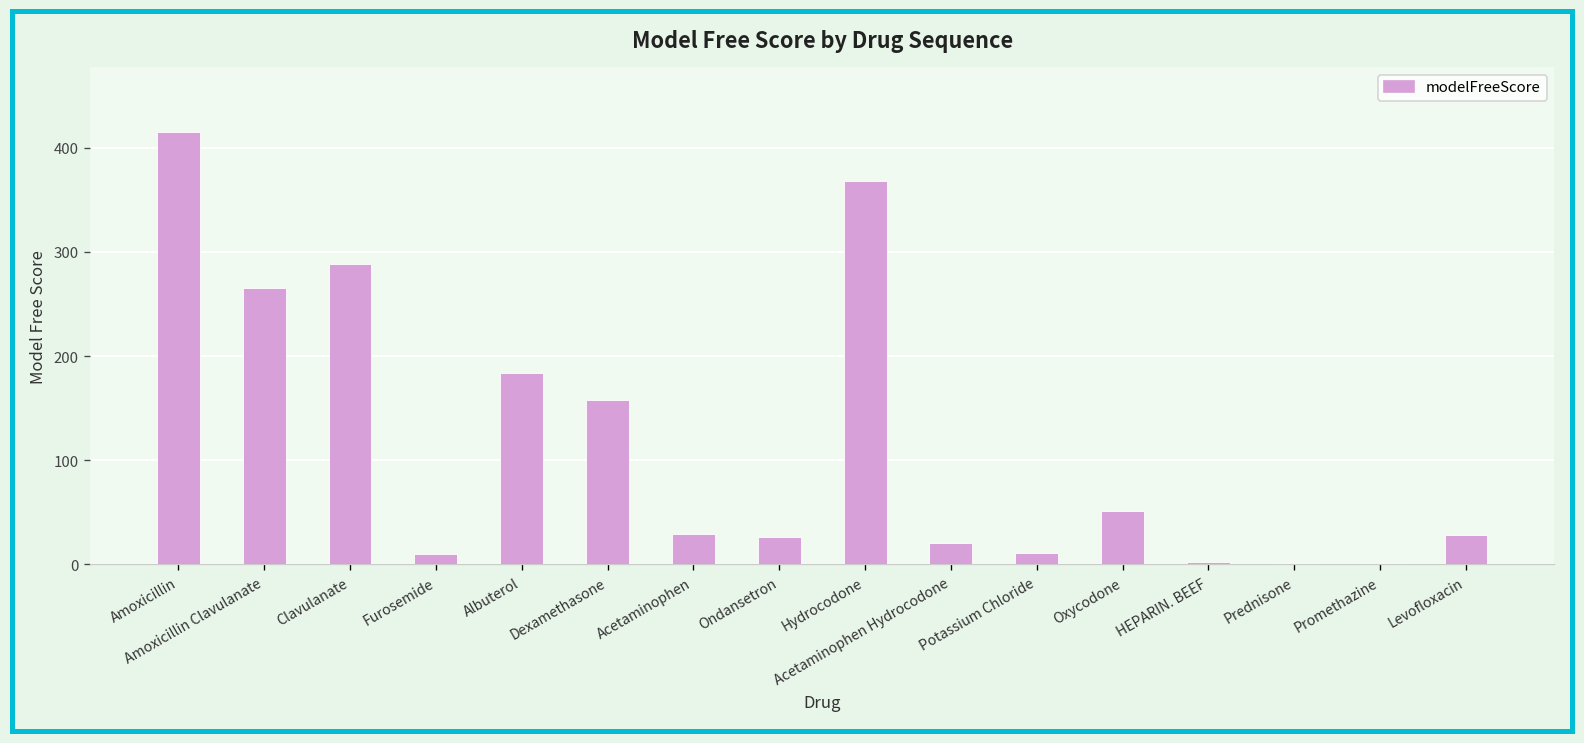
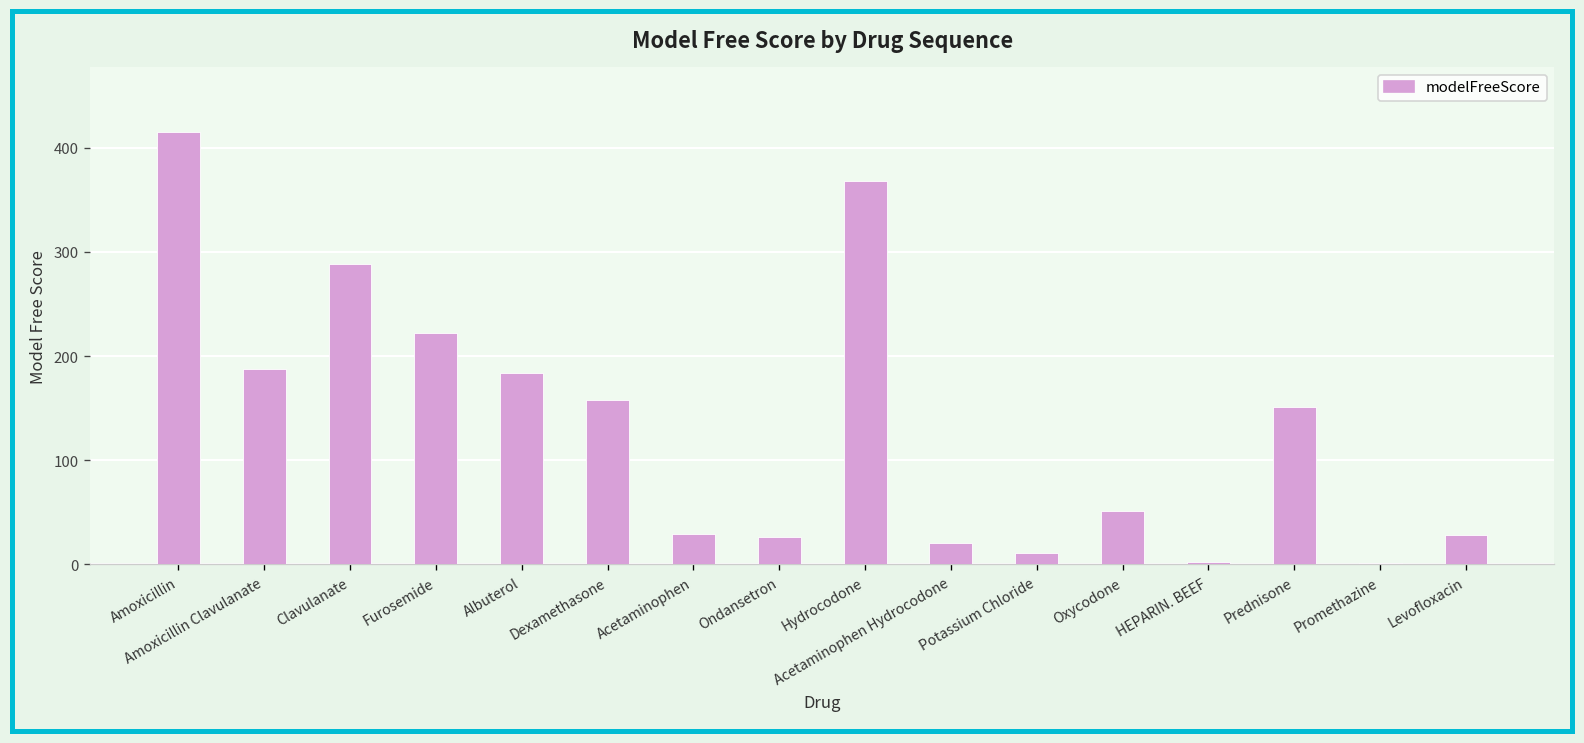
  {
    "Amoxicillin": 420,
-   "Amoxicillin Clavulanate": 270,
+   "Amoxicillin Clavulanate": 190,
    "Clavulanate": 290,
-   "Furosemide": 10,
+   "Furosemide": 220,
    "Albuterol": 180,
    "Dexamethasone": 160,
    "Acetaminophen": 30,
    "Ondansetron": 30,
    "Hydrocodone": 370,
    "Acetaminophen Hydrocodone": 20,
    "Potassium Chloride": 10,
    "Oxycodone": 50,
-   "Prednisone": 0,
+   "Prednisone": 150,
    "Levofloxacin": 30
  }
